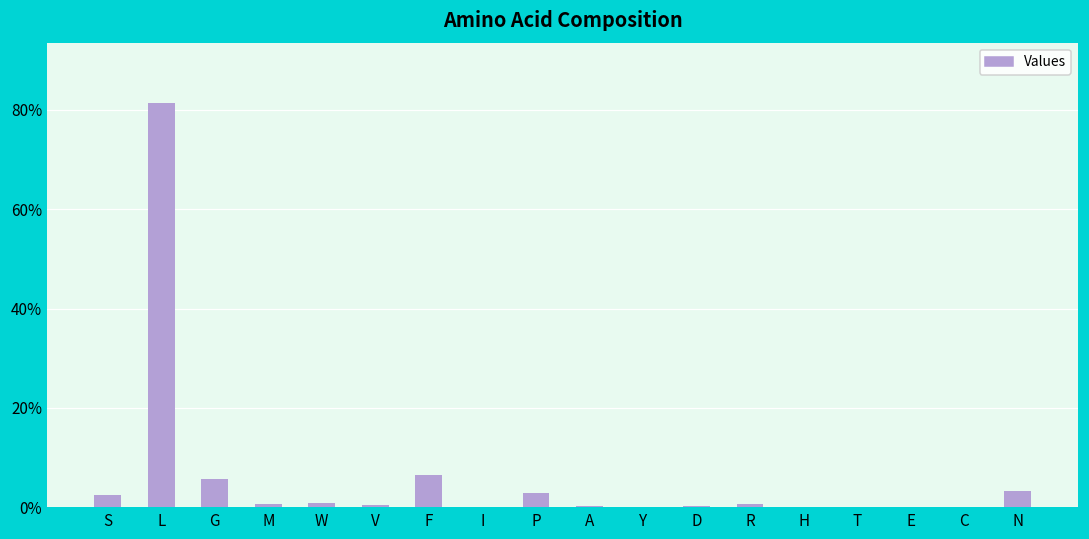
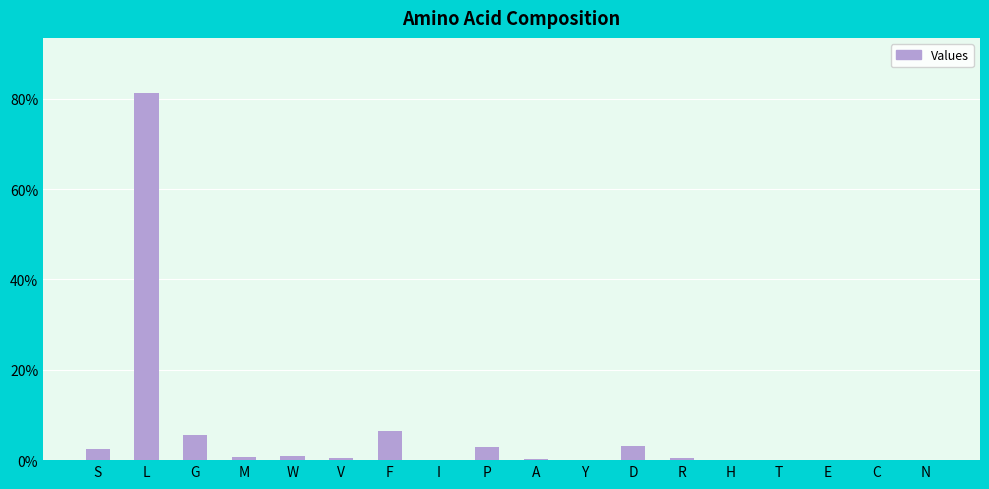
  {
    "S": "2%",
    "L": "81%",
    "G": "6%",
    "M": "1%",
    "W": "1%",
    "F": "6%",
    "P": "3%",
-   "D": "0%",
+   "D": "3%",
    "R": "1%",
    "E": "0%",
-   "N": "3%"
+   "N": "0%"
  }
